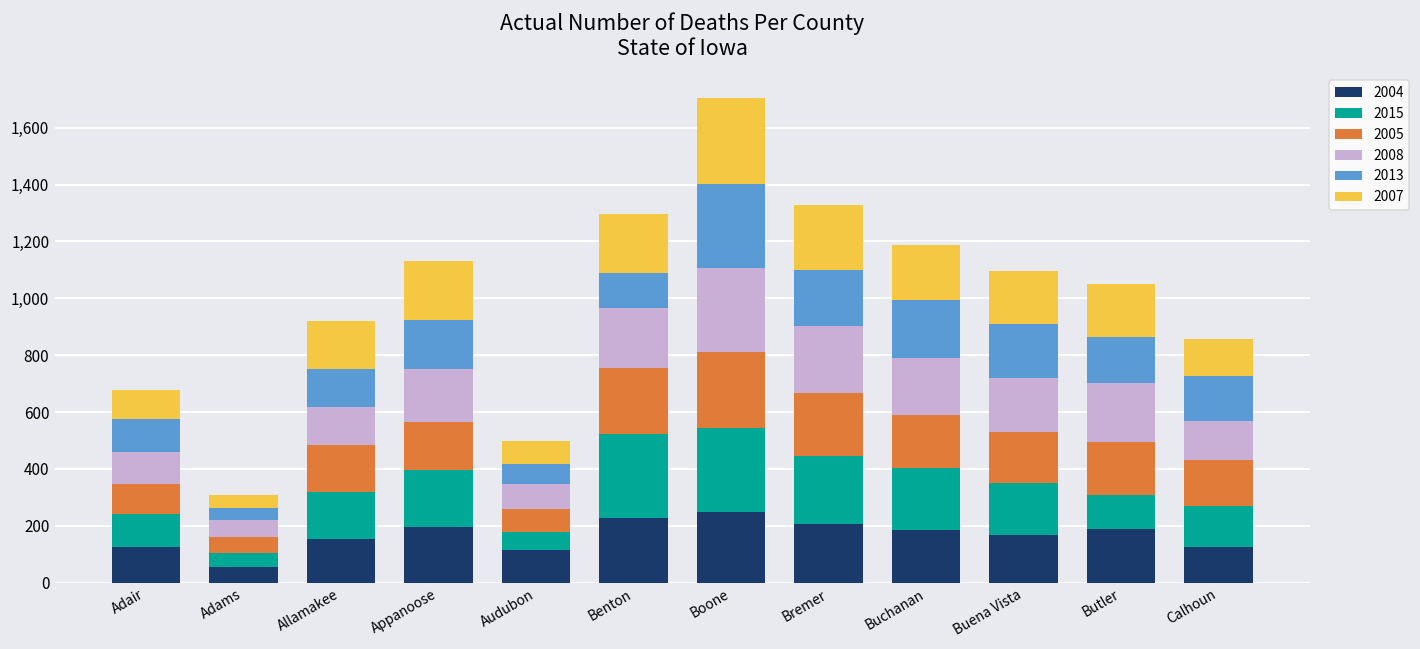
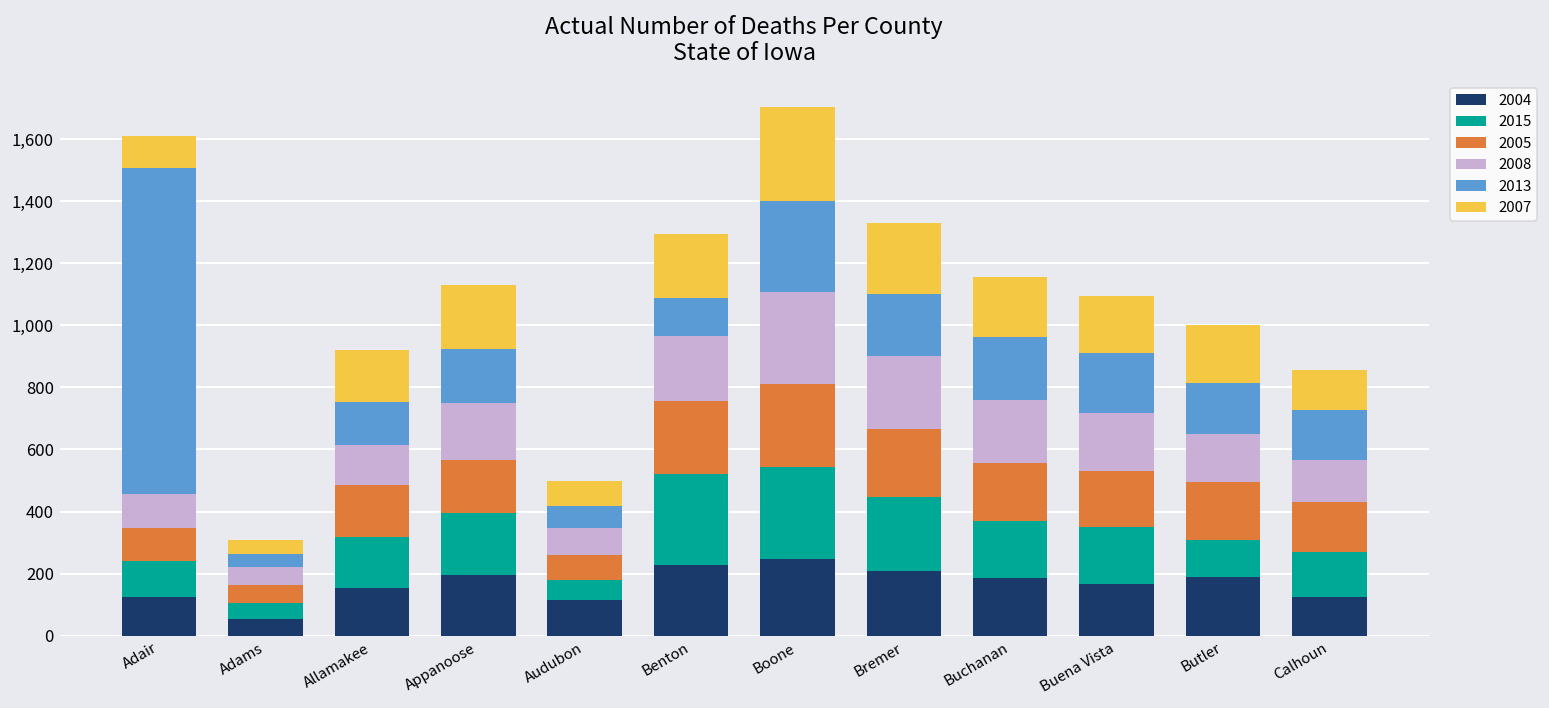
  {
    "2004": {
      "Adair": "130",
      "Adams": "60",
      "Allamakee": "150",
      "Appanoose": "200",
      "Audubon": "110",
      "Benton": "230",
      "Boone": "250",
      "Bremer": "210",
      "Buchanan": "190",
      "Buena Vista": "170",
      "Butler": "190",
      "Calhoun": "130"
    },
    "2015": {
      "Adair": "120",
      "Adams": "50",
      "Allamakee": "170",
      "Appanoose": "200",
      "Audubon": "60",
      "Benton": "300",
      "Boone": "300",
      "Bremer": "240",
-     "Buchanan": "220",
+     "Buchanan": "190",
      "Buena Vista": "190",
      "Butler": "120",
      "Calhoun": "140"
    },
    "2005": {
      "Adair": "110",
      "Adams": "60",
      "Allamakee": "170",
      "Appanoose": "170",
      "Audubon": "80",
      "Benton": "230",
      "Boone": "270",
      "Bremer": "220",
      "Buchanan": "190",
      "Buena Vista": "180",
      "Butler": "190",
      "Calhoun": "160"
    },
    "2008": {
      "Adair": "110",
      "Adams": "60",
      "Allamakee": "130",
      "Appanoose": "190",
      "Audubon": "90",
      "Benton": "210",
      "Boone": "300",
      "Bremer": "230",
      "Buchanan": "200",
      "Buena Vista": "190",
-     "Butler": "210",
+     "Butler": "160",
      "Calhoun": "140"
    },
    "2013": {
-     "Adair": "120",
+     "Adair": "1,050",
      "Adams": "40",
      "Allamakee": "140",
      "Appanoose": "170",
      "Audubon": "70",
      "Benton": "120",
      "Boone": "290",
      "Bremer": "200",
      "Buchanan": "200",
      "Buena Vista": "190",
      "Butler": "160",
      "Calhoun": "160"
    },
    "2007": {
      "Adair": "100",
      "Adams": "50",
      "Allamakee": "170",
      "Appanoose": "210",
      "Audubon": "80",
      "Benton": "210",
      "Boone": "300",
      "Bremer": "230",
      "Buchanan": "200",
      "Buena Vista": "190",
      "Butler": "190",
      "Calhoun": "130"
    }
  }
